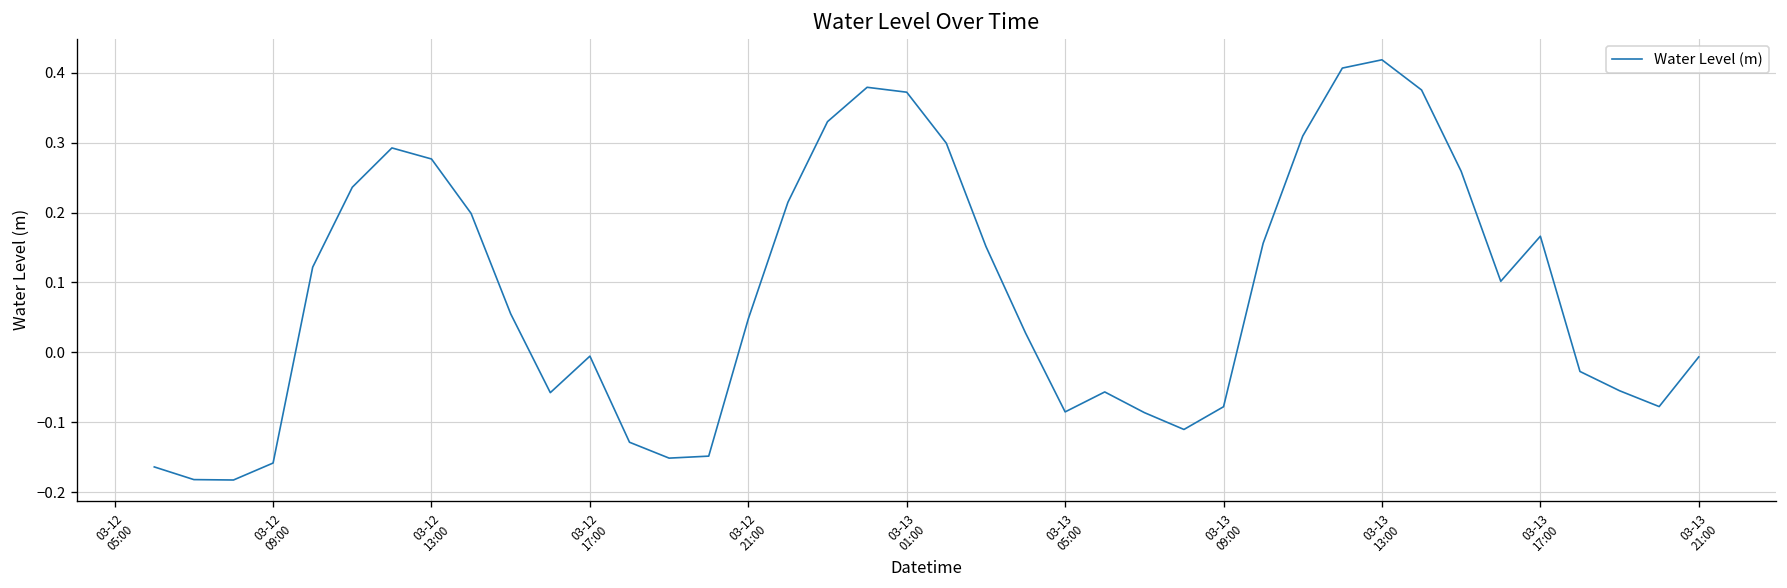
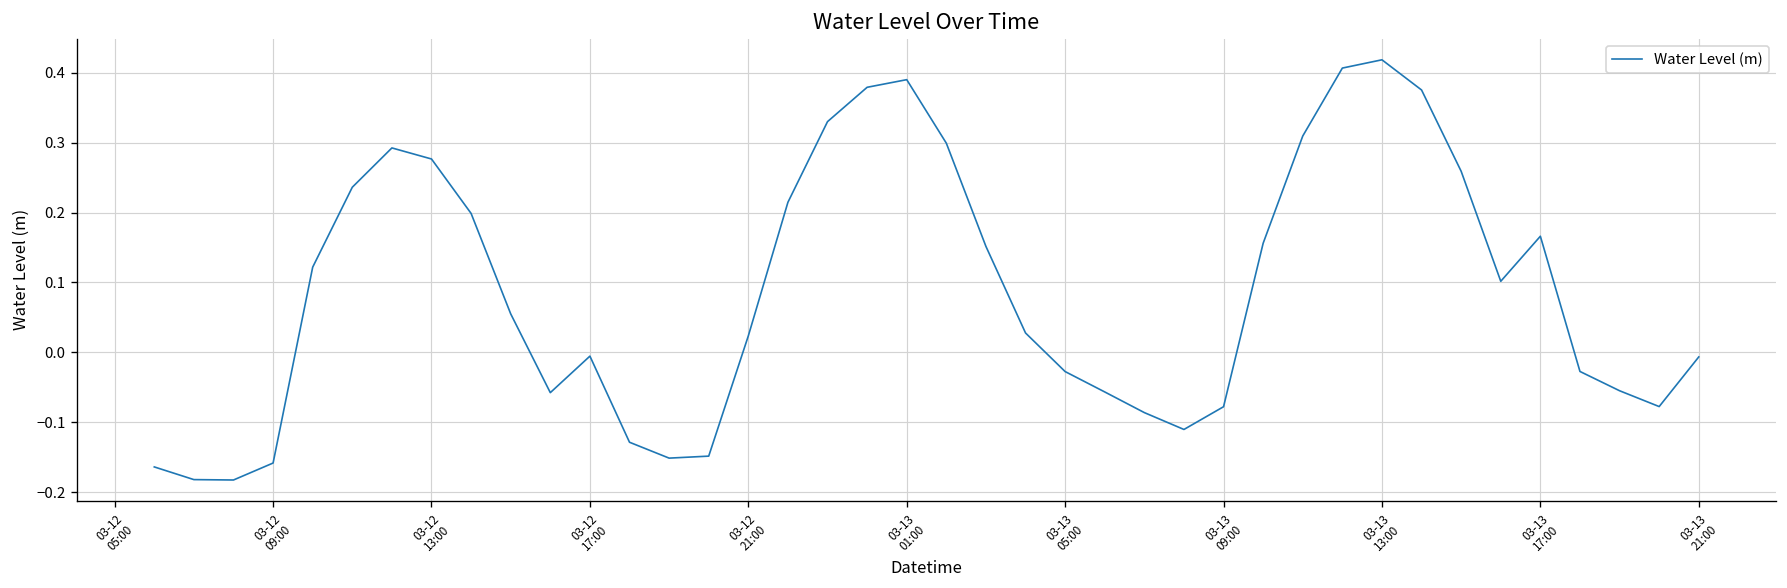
  {
    "03-12 09:00": -0.16,
    "03-12 13:00": 0.28,
    "03-12 17:00": -0.01,
-   "03-12 21:00": 0.05,
-   "03-13 01:00": 0.37,
-   "03-13 05:00": -0.08,
+   "03-12 21:00": 0.02,
+   "03-13 01:00": 0.39,
+   "03-13 05:00": -0.03,
    "03-13 09:00": -0.08,
    "03-13 13:00": 0.42,
    "03-13 17:00": 0.17,
    "03-13 21:00": -0.01
  }
